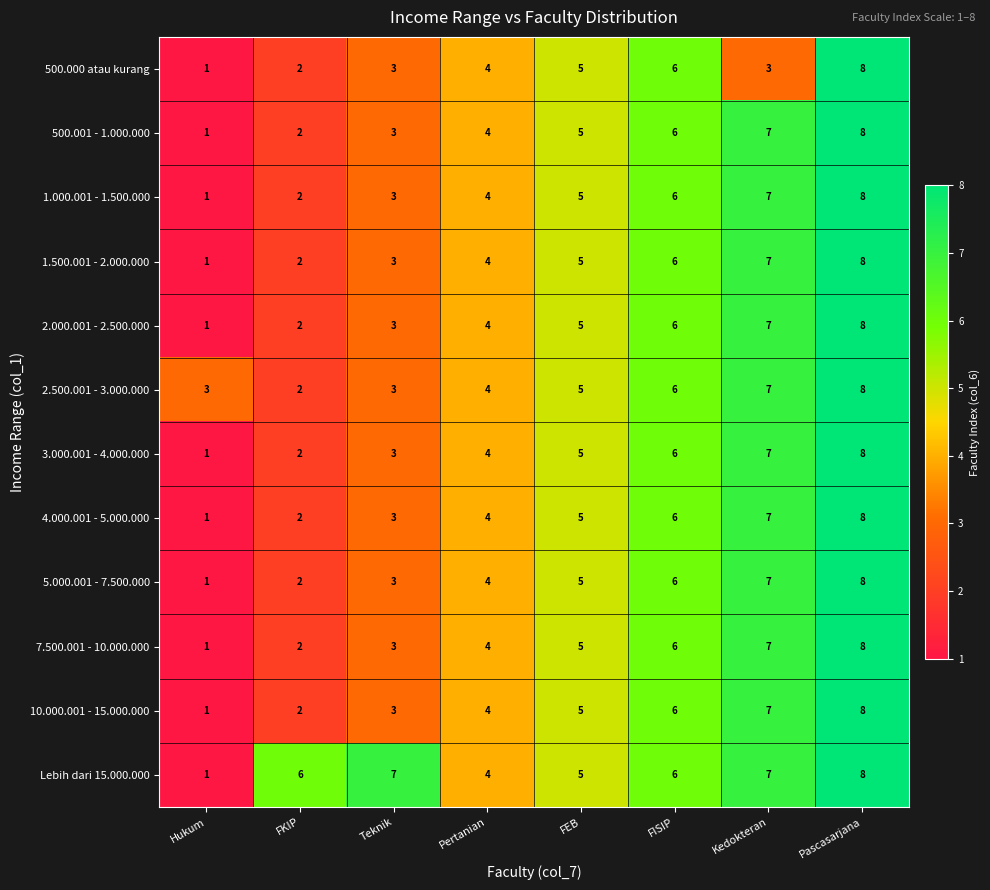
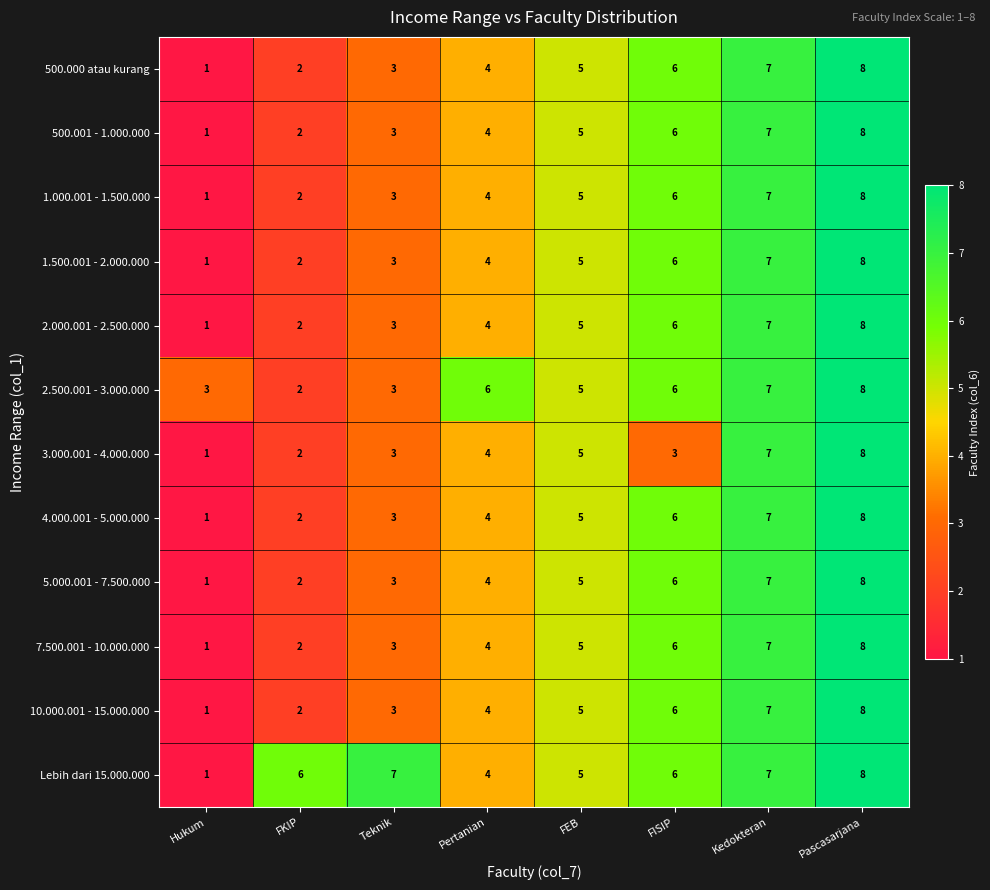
  {
    "500.000 atau kurang": {
      "Hukum": 1,
      "FKIP": 2,
      "Teknik": 3,
      "Pertanian": 4,
      "FEB": 5,
      "FISIP": 6,
-     "Kedokteran": 3,
+     "Kedokteran": 7,
      "Pascasarjana": 8
    },
    "500.001 - 1.000.000": {
      "Hukum": 1,
      "FKIP": 2,
      "Teknik": 3,
      "Pertanian": 4,
      "FEB": 5,
      "FISIP": 6,
      "Kedokteran": 7,
      "Pascasarjana": 8
    },
    "1.000.001 - 1.500.000": {
      "Hukum": 1,
      "FKIP": 2,
      "Teknik": 3,
      "Pertanian": 4,
      "FEB": 5,
      "FISIP": 6,
      "Kedokteran": 7,
      "Pascasarjana": 8
    },
    "1.500.001 - 2.000.000": {
      "Hukum": 1,
      "FKIP": 2,
      "Teknik": 3,
      "Pertanian": 4,
      "FEB": 5,
      "FISIP": 6,
      "Kedokteran": 7,
      "Pascasarjana": 8
    },
    "2.000.001 - 2.500.000": {
      "Hukum": 1,
      "FKIP": 2,
      "Teknik": 3,
      "Pertanian": 4,
      "FEB": 5,
      "FISIP": 6,
      "Kedokteran": 7,
      "Pascasarjana": 8
    },
    "2.500.001 - 3.000.000": {
      "Hukum": 3,
      "FKIP": 2,
      "Teknik": 3,
-     "Pertanian": 4,
+     "Pertanian": 6,
      "FEB": 5,
      "FISIP": 6,
      "Kedokteran": 7,
      "Pascasarjana": 8
    },
    "3.000.001 - 4.000.000": {
      "Hukum": 1,
      "FKIP": 2,
      "Teknik": 3,
      "Pertanian": 4,
      "FEB": 5,
-     "FISIP": 6,
+     "FISIP": 3,
      "Kedokteran": 7,
      "Pascasarjana": 8
    },
    "4.000.001 - 5.000.000": {
      "Hukum": 1,
      "FKIP": 2,
      "Teknik": 3,
      "Pertanian": 4,
      "FEB": 5,
      "FISIP": 6,
      "Kedokteran": 7,
      "Pascasarjana": 8
    },
    "5.000.001 - 7.500.000": {
      "Hukum": 1,
      "FKIP": 2,
      "Teknik": 3,
      "Pertanian": 4,
      "FEB": 5,
      "FISIP": 6,
      "Kedokteran": 7,
      "Pascasarjana": 8
    },
    "7.500.001 - 10.000.000": {
      "Hukum": 1,
      "FKIP": 2,
      "Teknik": 3,
      "Pertanian": 4,
      "FEB": 5,
      "FISIP": 6,
      "Kedokteran": 7,
      "Pascasarjana": 8
    },
    "10.000.001 - 15.000.000": {
      "Hukum": 1,
      "FKIP": 2,
      "Teknik": 3,
      "Pertanian": 4,
      "FEB": 5,
      "FISIP": 6,
      "Kedokteran": 7,
      "Pascasarjana": 8
    },
    "Lebih dari 15.000.000": {
      "Hukum": 1,
      "FKIP": 6,
      "Teknik": 7,
      "Pertanian": 4,
      "FEB": 5,
      "FISIP": 6,
      "Kedokteran": 7,
      "Pascasarjana": 8
    }
  }
